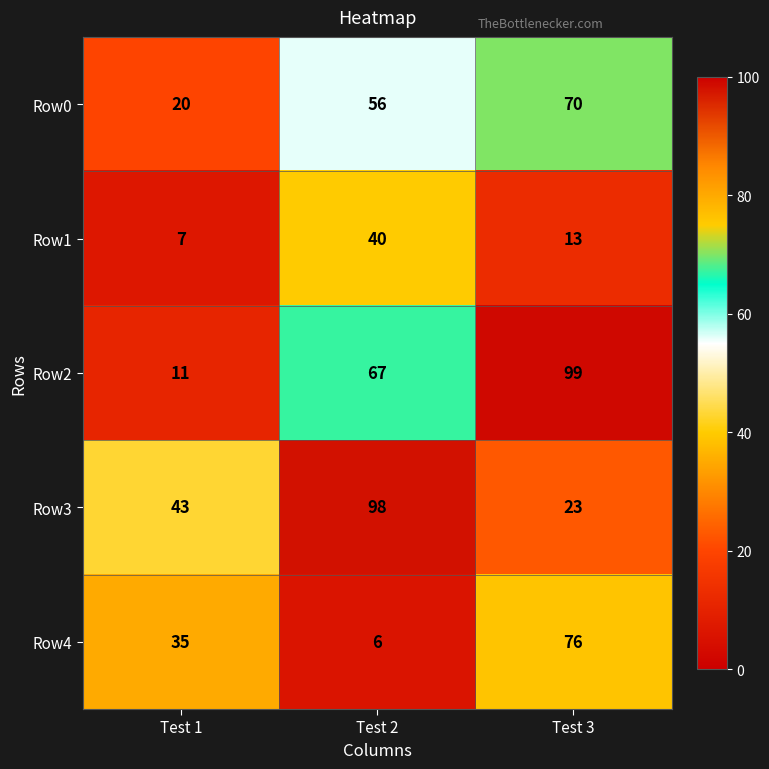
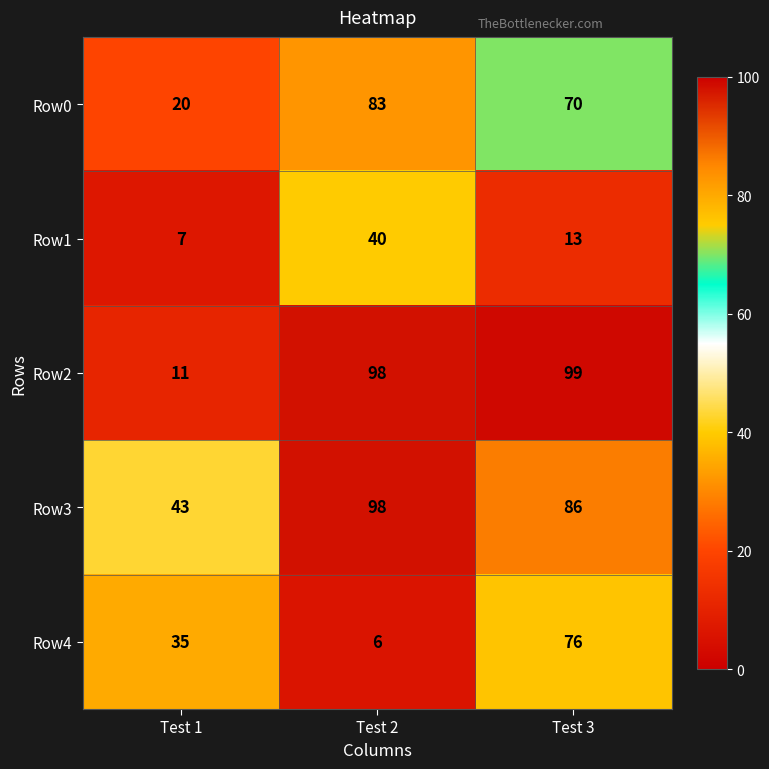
  {
    "Row0": {
      "Test 1": 20,
-     "Test 2": 56,
+     "Test 2": 83,
      "Test 3": 70
    },
    "Row1": {
      "Test 1": 7,
      "Test 2": 40,
      "Test 3": 13
    },
    "Row2": {
      "Test 1": 11,
-     "Test 2": 67,
+     "Test 2": 98,
      "Test 3": 99
    },
    "Row3": {
      "Test 1": 43,
      "Test 2": 98,
-     "Test 3": 23
+     "Test 3": 86
    },
    "Row4": {
      "Test 1": 35,
      "Test 2": 6,
      "Test 3": 76
    }
  }
